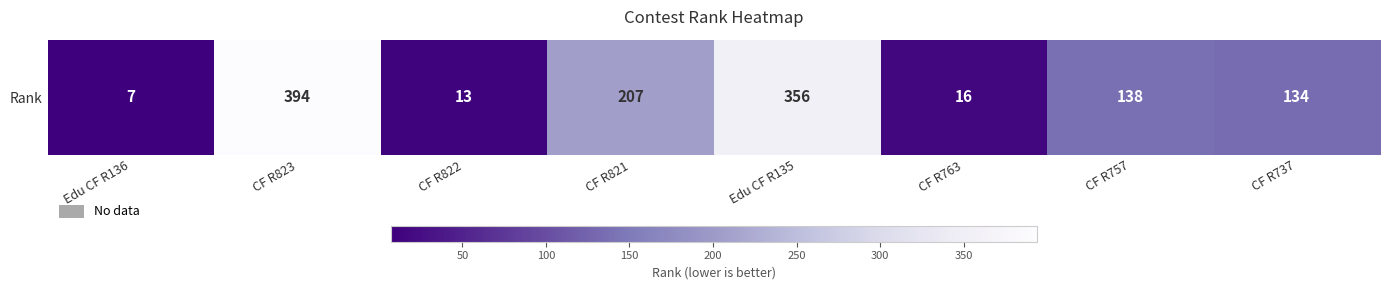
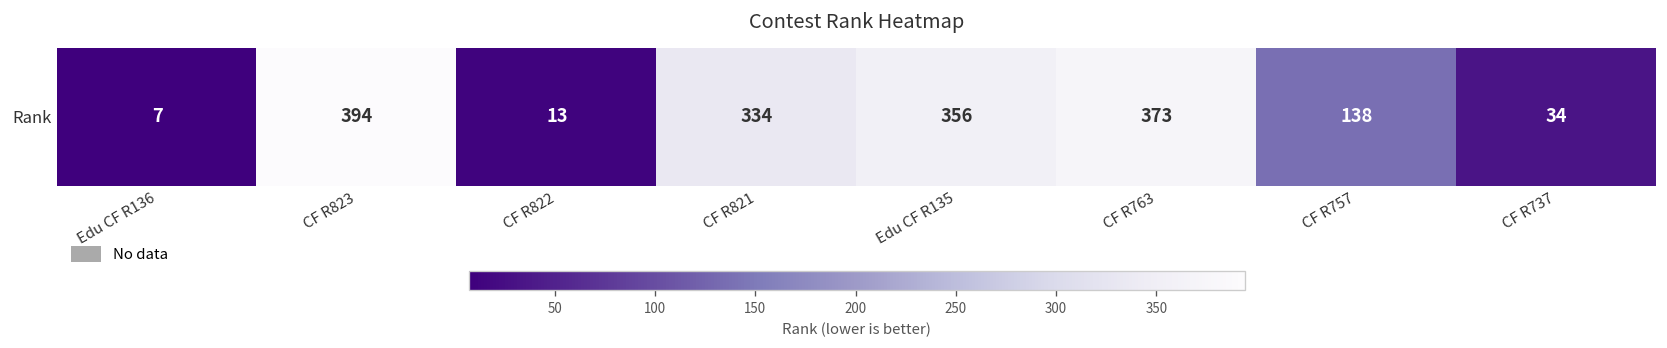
  {
    "Rank": {
      "Edu CF R136": 7,
      "CF R823": 394,
      "CF R822": 13,
-     "CF R821": 207,
+     "CF R821": 334,
      "Edu CF R135": 356,
-     "CF R763": 16,
+     "CF R763": 373,
      "CF R757": 138,
-     "CF R737": 134
+     "CF R737": 34
    }
  }
